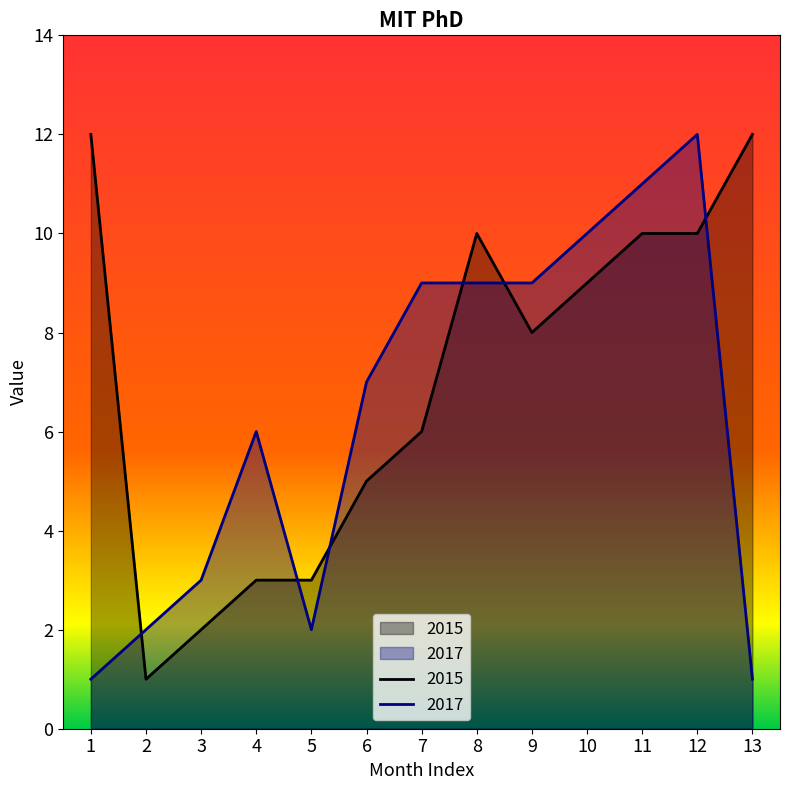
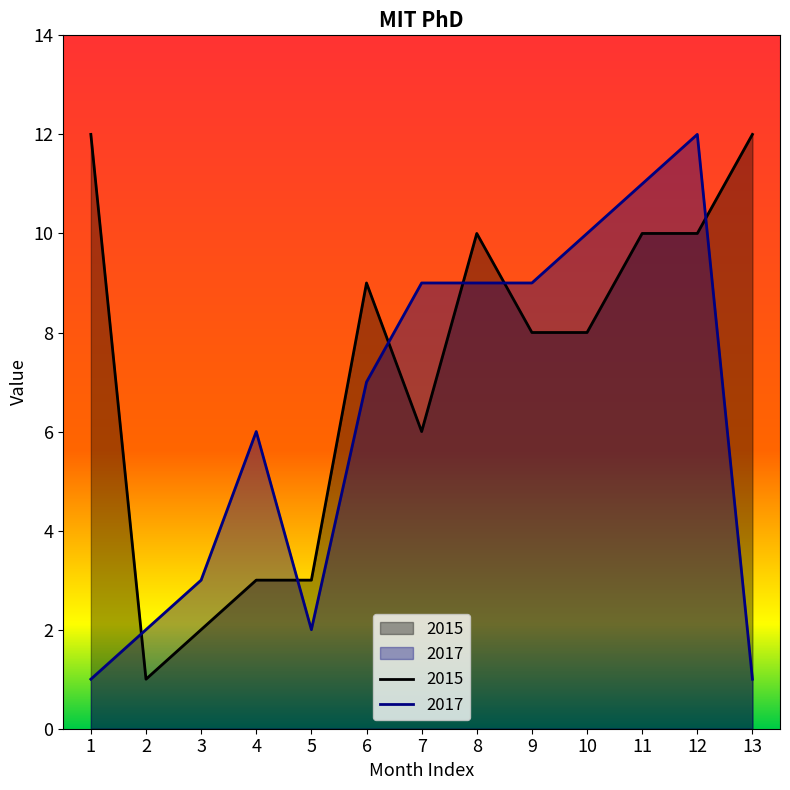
  {
    "2015": {
      "1": 12,
      "2": 1,
      "3": 2,
      "4": 3,
      "5": 3,
-     "6": 5,
+     "6": 9,
      "7": 6,
      "8": 10,
      "9": 8,
-     "10": 9,
+     "10": 8,
      "11": 10,
      "12": 10,
      "13": 12
    },
    "2017": {
      "1": 1,
      "2": 2,
      "3": 3,
      "4": 6,
      "5": 2,
      "6": 7,
      "7": 9,
      "8": 9,
      "9": 9,
      "10": 10,
      "11": 11,
      "12": 12,
      "13": 1
    }
  }
